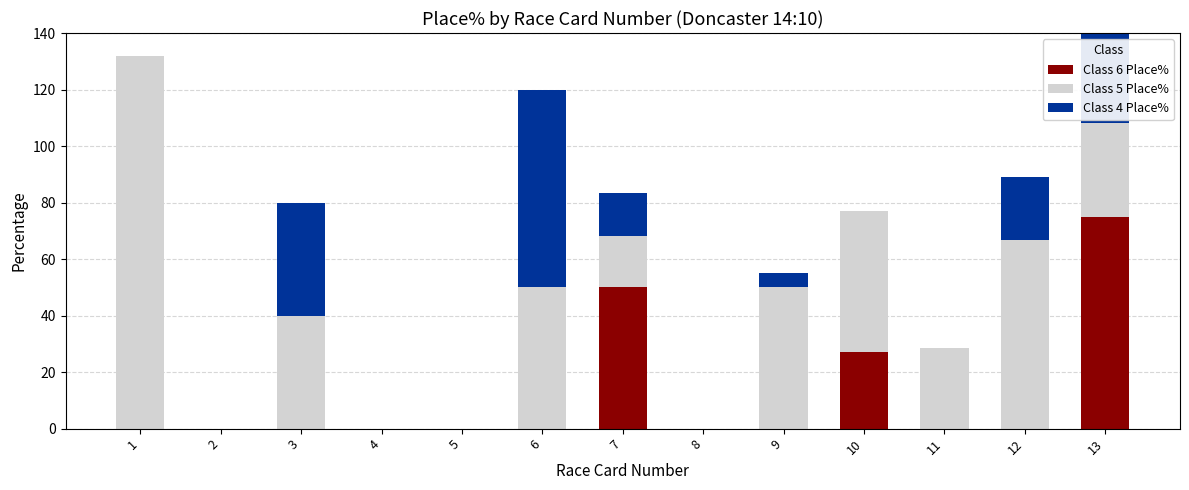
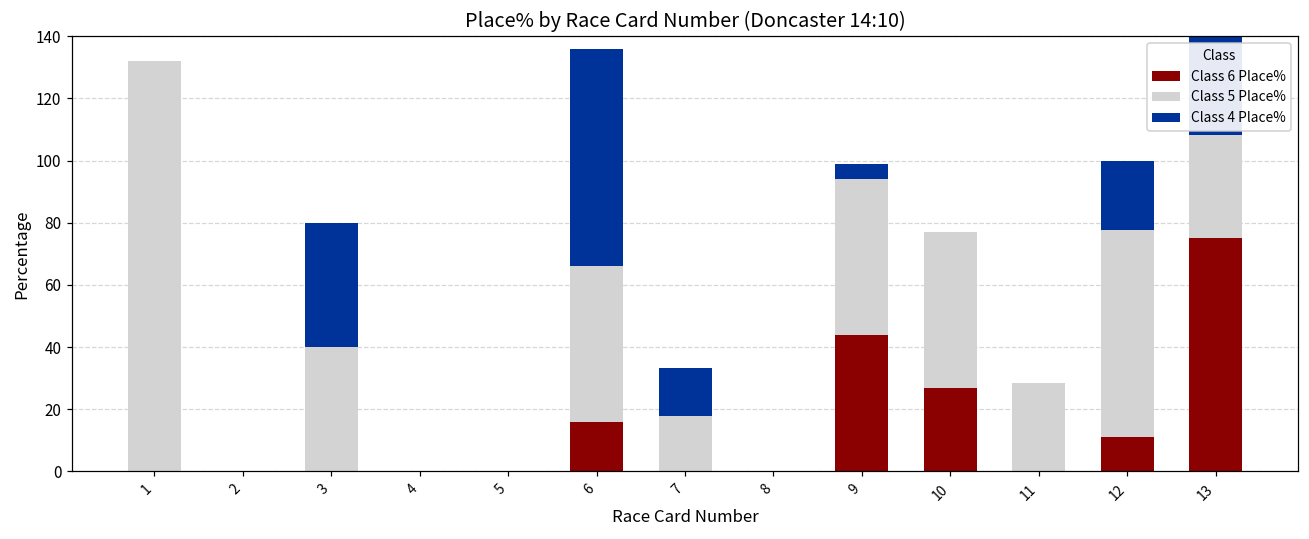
  {
    "Class 6 Place%": {
      "1": 0,
      "2": 0,
      "3": 0,
      "4": 0,
      "5": 0,
-     "6": 0,
-     "7": 50,
+     "6": 16,
+     "7": 0,
      "8": 0,
-     "9": 0,
+     "9": 44,
      "10": 27,
      "11": 0,
-     "12": 0,
+     "12": 11,
      "13": 75
    },
    "Class 5 Place%": {
      "1": 132,
      "2": 0,
      "3": 40,
      "4": 0,
      "5": 0,
      "6": 50,
      "7": 18,
      "8": 0,
      "9": 50,
      "10": 50,
      "11": 29,
      "12": 67,
      "13": 33
    },
    "Class 4 Place%": {
      "1": 0,
      "2": 0,
      "3": 40,
      "4": 0,
      "5": 0,
      "6": 70,
      "7": 15,
      "8": 0,
      "9": 5,
      "10": 0,
      "11": 0,
      "12": 22
    }
  }
